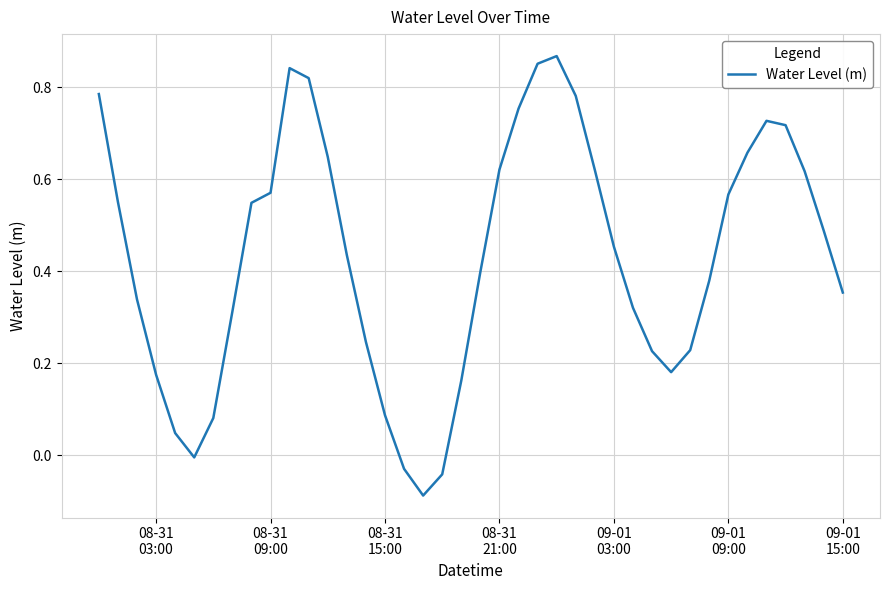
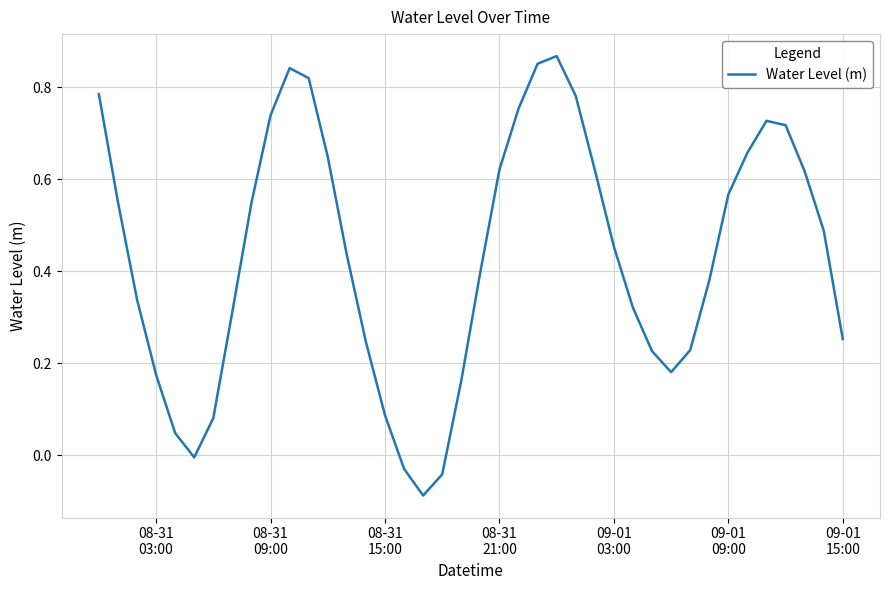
  {
    "08-31 03:00": 0.18,
-   "08-31 09:00": 0.57,
+   "08-31 09:00": 0.74,
    "08-31 15:00": 0.09,
    "08-31 21:00": 0.62,
    "09-01 03:00": 0.45,
    "09-01 09:00": 0.57,
-   "09-01 15:00": 0.35
+   "09-01 15:00": 0.25
  }
